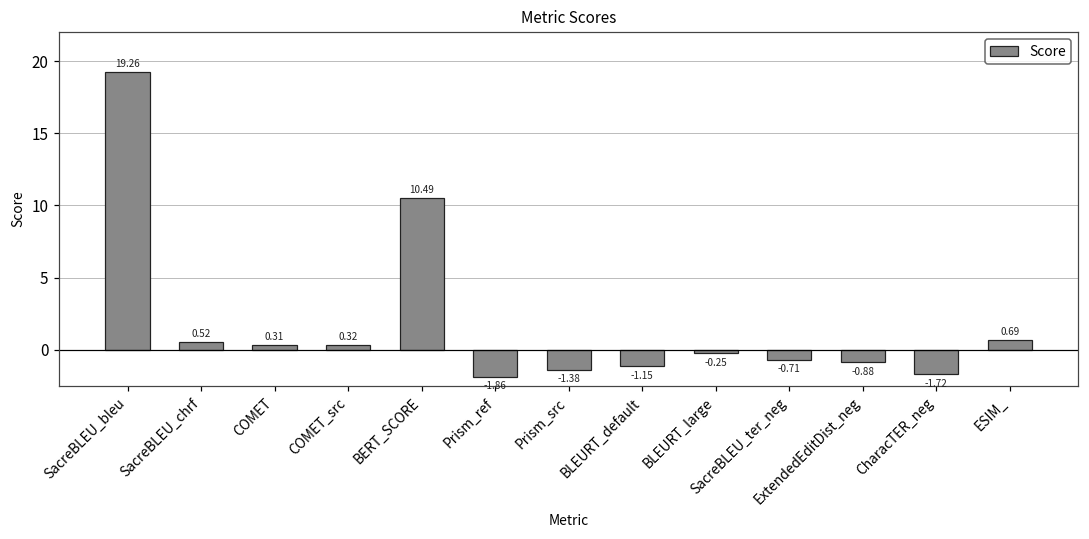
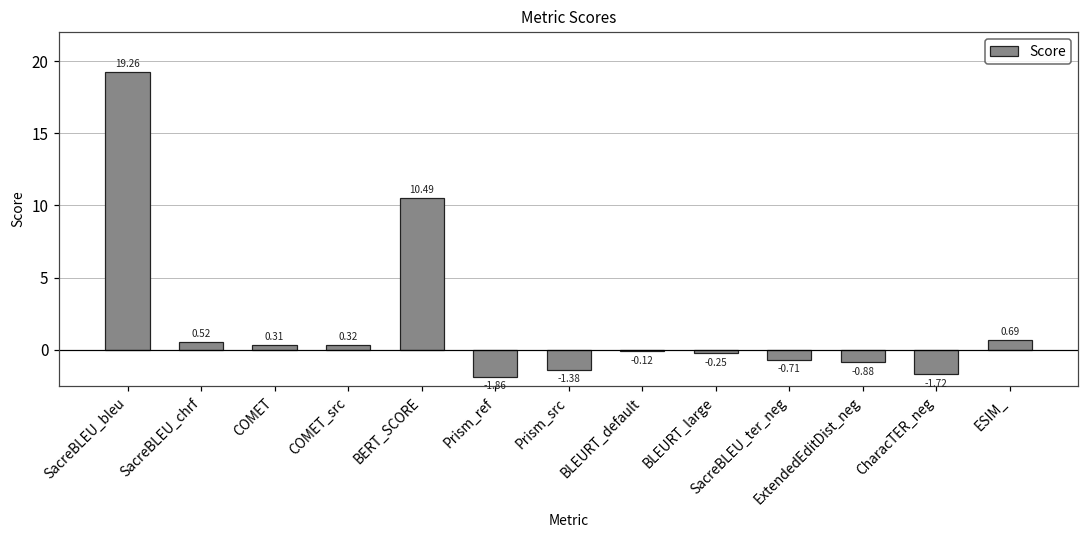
  {
    "SacreBLEU_bleu": 19.26,
    "SacreBLEU_chrf": 0.52,
    "COMET": 0.31,
    "COMET_src": 0.32,
    "BERT_SCORE": 10.49,
    "Prism_ref": -1.86,
    "Prism_src": -1.38,
-   "BLEURT_default": -1.15,
+   "BLEURT_default": -0.12,
    "BLEURT_large": -0.25,
    "SacreBLEU_ter_neg": -0.71,
    "ExtendedEditDist_neg": -0.88,
    "CharacTER_neg": -1.72,
    "ESIM_": 0.69
  }
